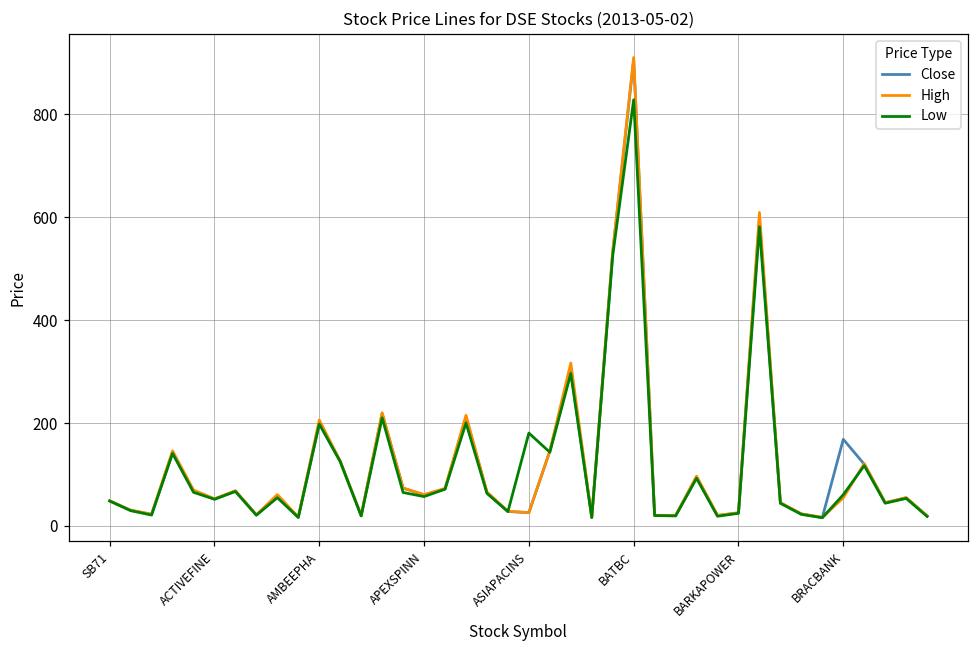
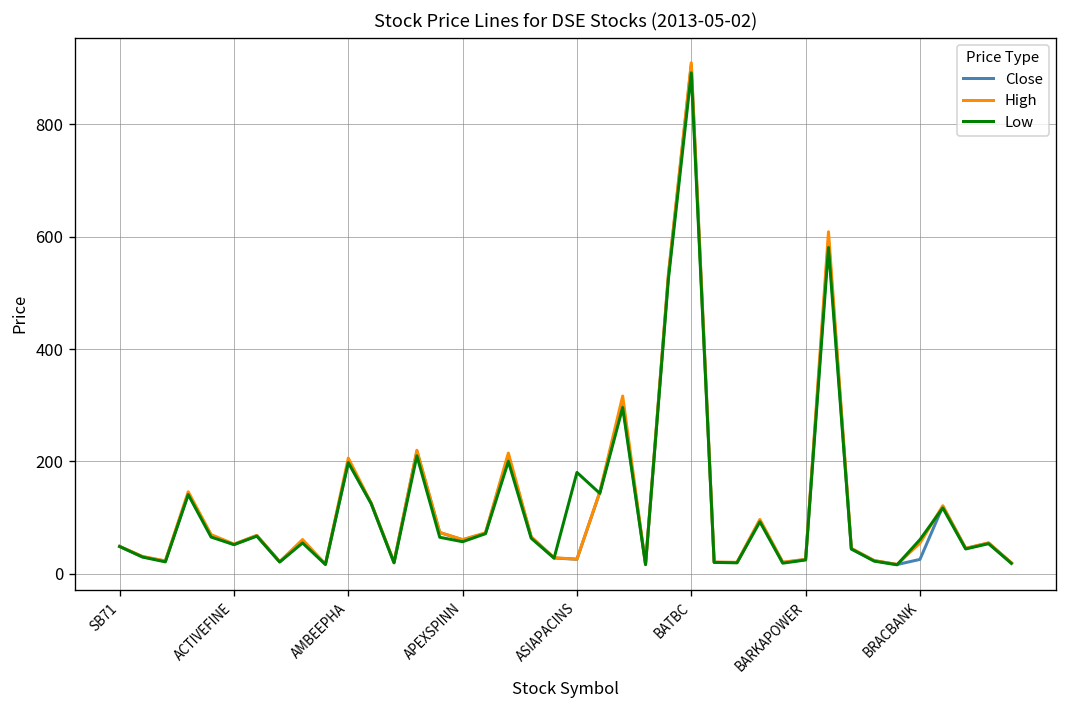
  {
    "Close": {
-     "BRACBANK": 170
+     "BRACBANK": 30
    },
    "High": {
      "AMBEEPHA": 210,
      "BRACBANK": 50
    },
    "Low": {
      "ASIAPACINS": 180,
-     "BATBC": 830,
+     "BATBC": 890,
      "BRACBANK": 60
    }
  }
